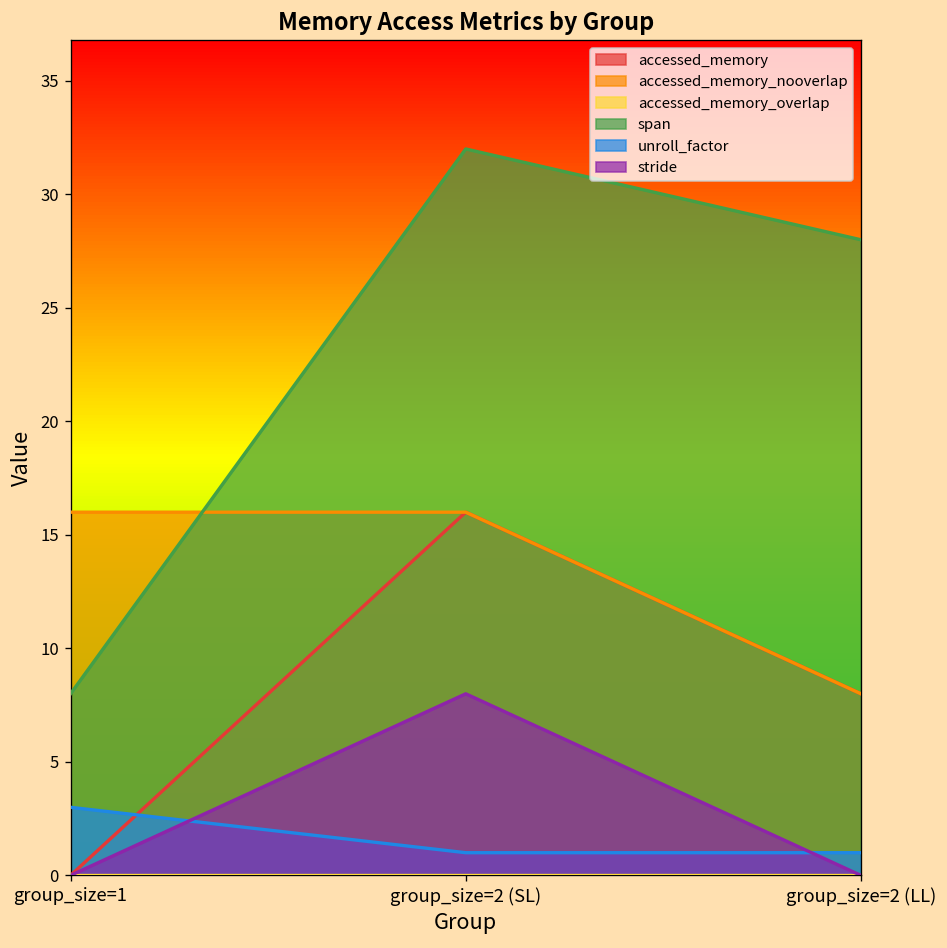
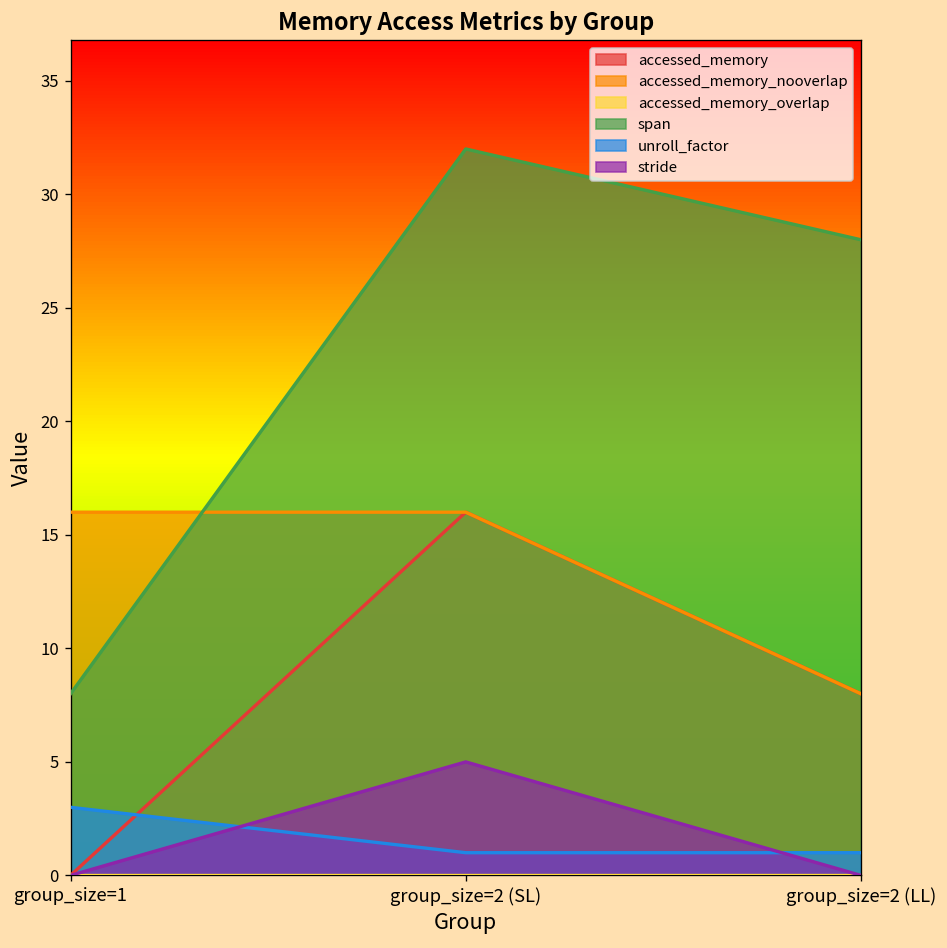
  {
    "accessed_memory_nooverlap": {
      "group_size=1": 16
    },
    "accessed_memory_overlap": {
      "group_size=2 (SL)": 0
    },
    "span": {
      "group_size=1": 8,
      "group_size=2 (SL)": 32,
      "group_size=2 (LL)": 28
    },
    "unroll_factor": {
      "group_size=1": 3,
      "group_size=2 (SL)": 1,
      "group_size=2 (LL)": 1
    },
    "stride": {
-     "group_size=2 (SL)": 8
+     "group_size=2 (SL)": 5
    }
  }
